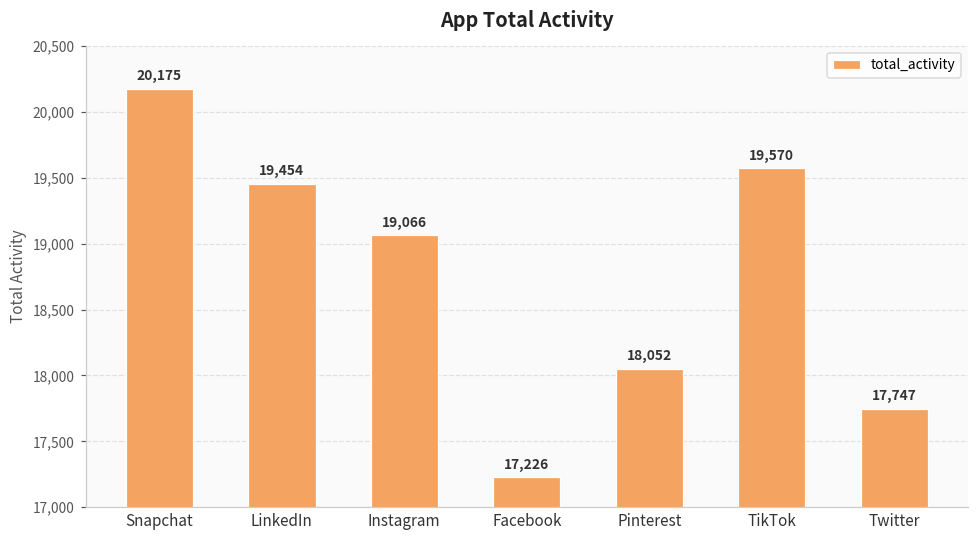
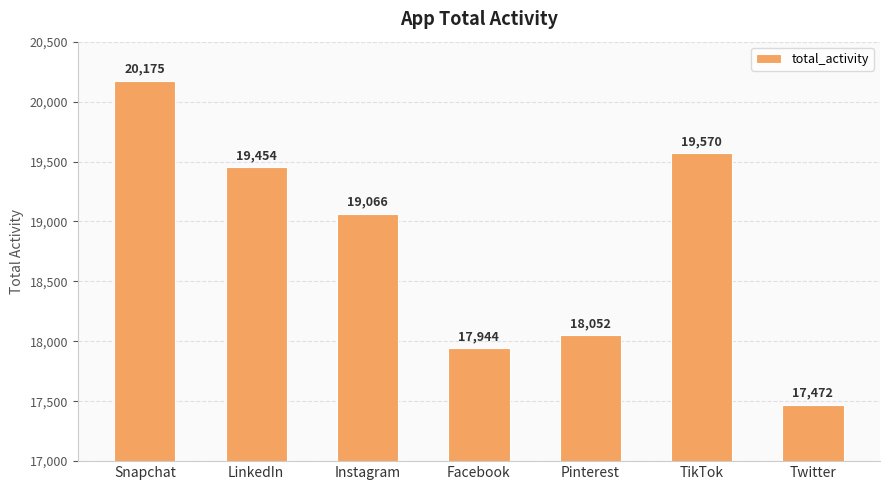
  {
    "Snapchat": "20,175",
    "LinkedIn": "19,454",
    "Instagram": "19,066",
-   "Facebook": "17,226",
+   "Facebook": "17,944",
    "Pinterest": "18,052",
    "TikTok": "19,570",
-   "Twitter": "17,747"
+   "Twitter": "17,472"
  }
